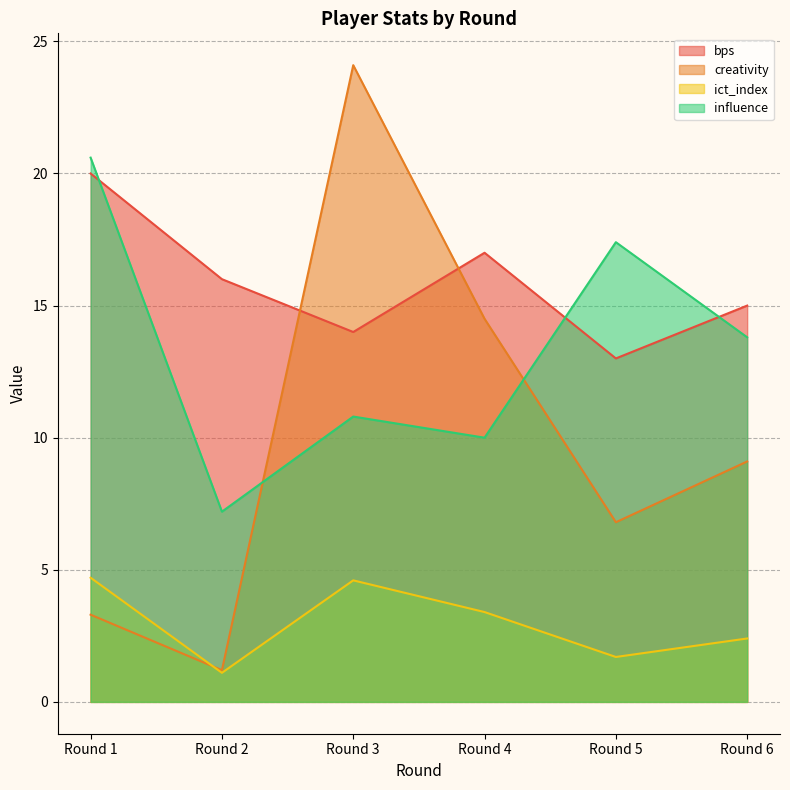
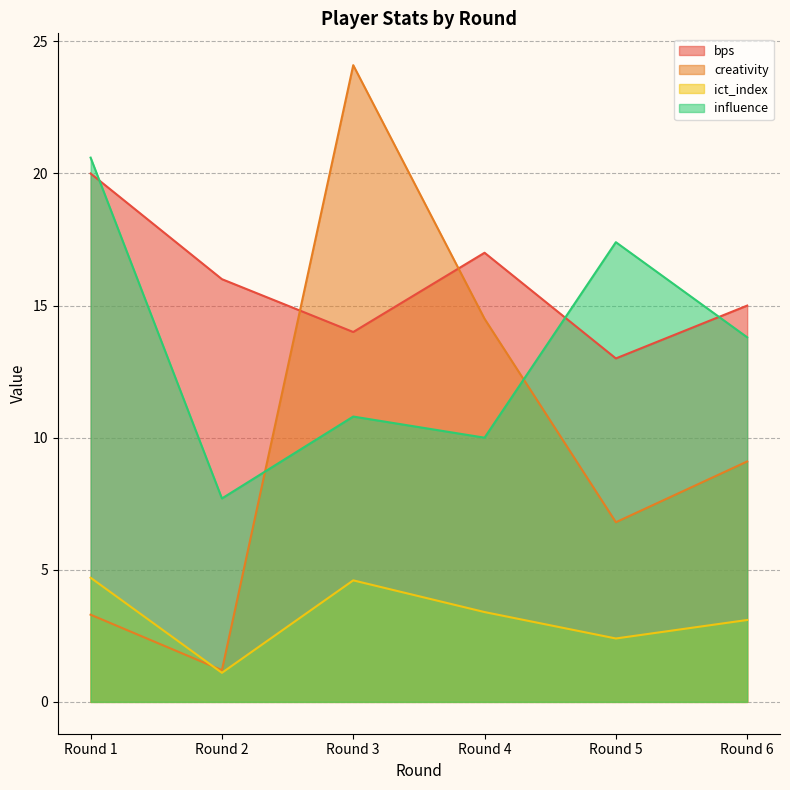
  {
    "ict_index": {
      "Round 1": 4.7,
      "Round 2": 1.1,
      "Round 3": 4.6,
      "Round 4": 3.4,
-     "Round 5": 1.7,
-     "Round 6": 2.4
+     "Round 5": 2.4,
+     "Round 6": 3.1
    },
    "influence": {
      "Round 1": 20.6,
-     "Round 2": 7.2,
+     "Round 2": 7.7,
      "Round 3": 10.8,
      "Round 4": 10.0,
      "Round 5": 17.4,
      "Round 6": 13.8
    }
  }
